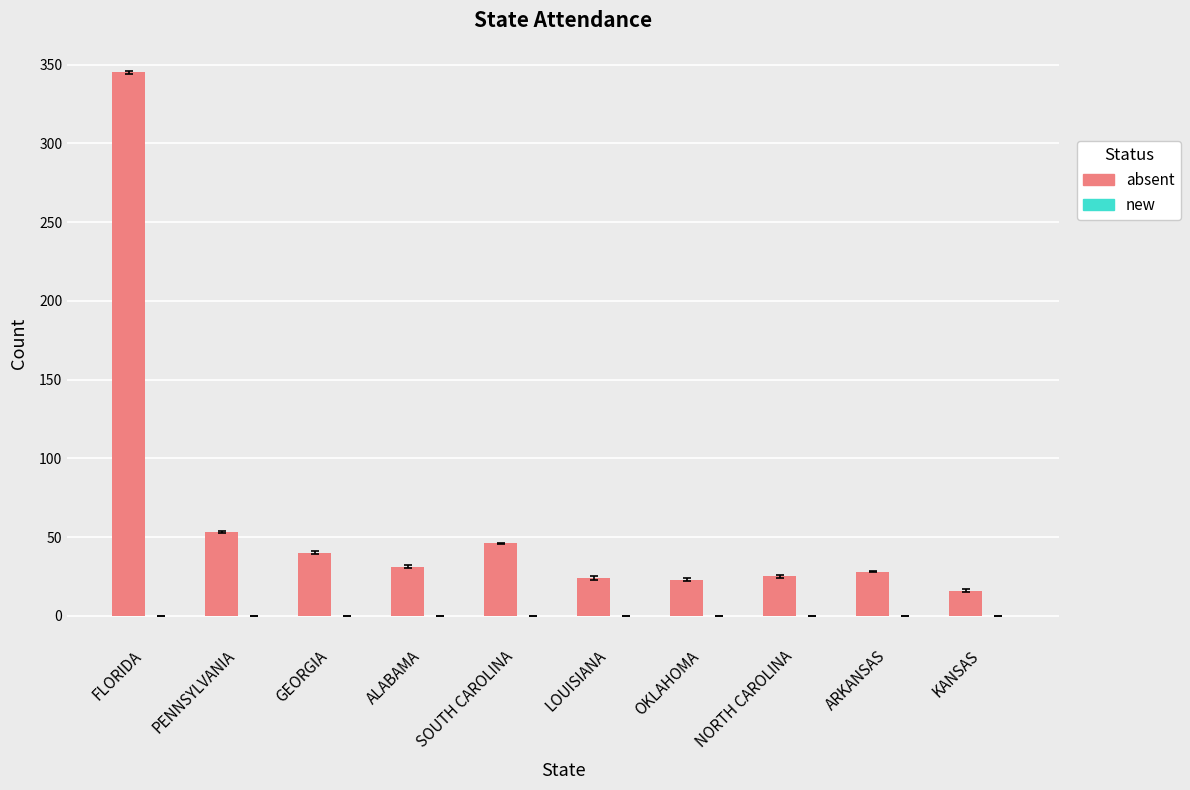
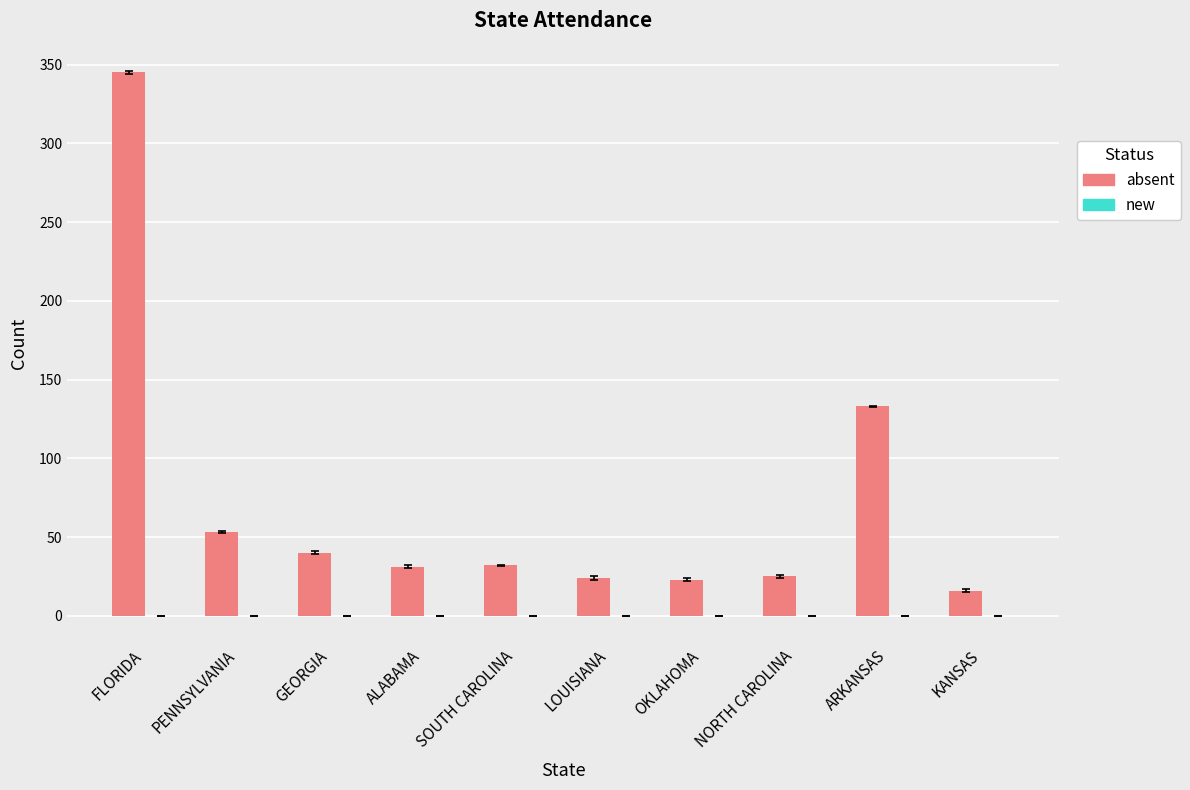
  {
    "absent": {
      "FLORIDA": 345,
      "PENNSYLVANIA": 53,
      "GEORGIA": 40,
      "ALABAMA": 31,
-     "SOUTH CAROLINA": 46,
+     "SOUTH CAROLINA": 32,
      "LOUISIANA": 24,
      "OKLAHOMA": 23,
      "NORTH CAROLINA": 25,
-     "ARKANSAS": 28,
+     "ARKANSAS": 133,
      "KANSAS": 16
    },
    "new": {
      "FLORIDA": 0,
      "PENNSYLVANIA": 0,
      "GEORGIA": 0,
      "ALABAMA": 0,
      "SOUTH CAROLINA": 0,
      "LOUISIANA": 0,
      "OKLAHOMA": 0,
      "NORTH CAROLINA": 0,
      "ARKANSAS": 0,
      "KANSAS": 0
    }
  }
